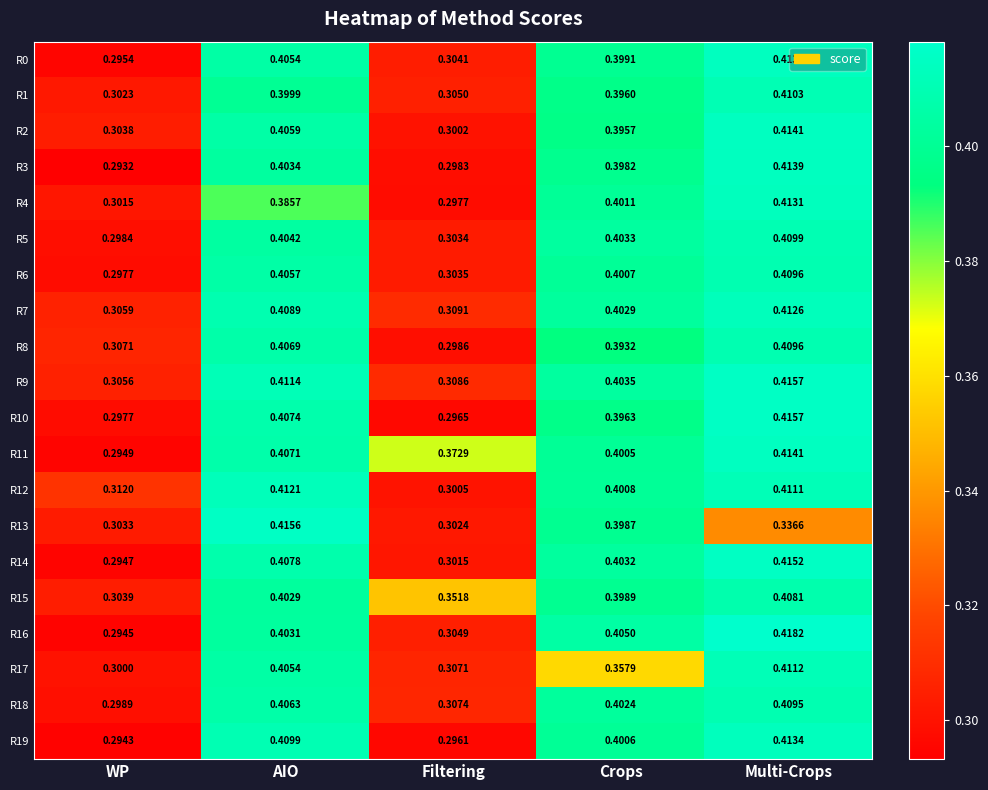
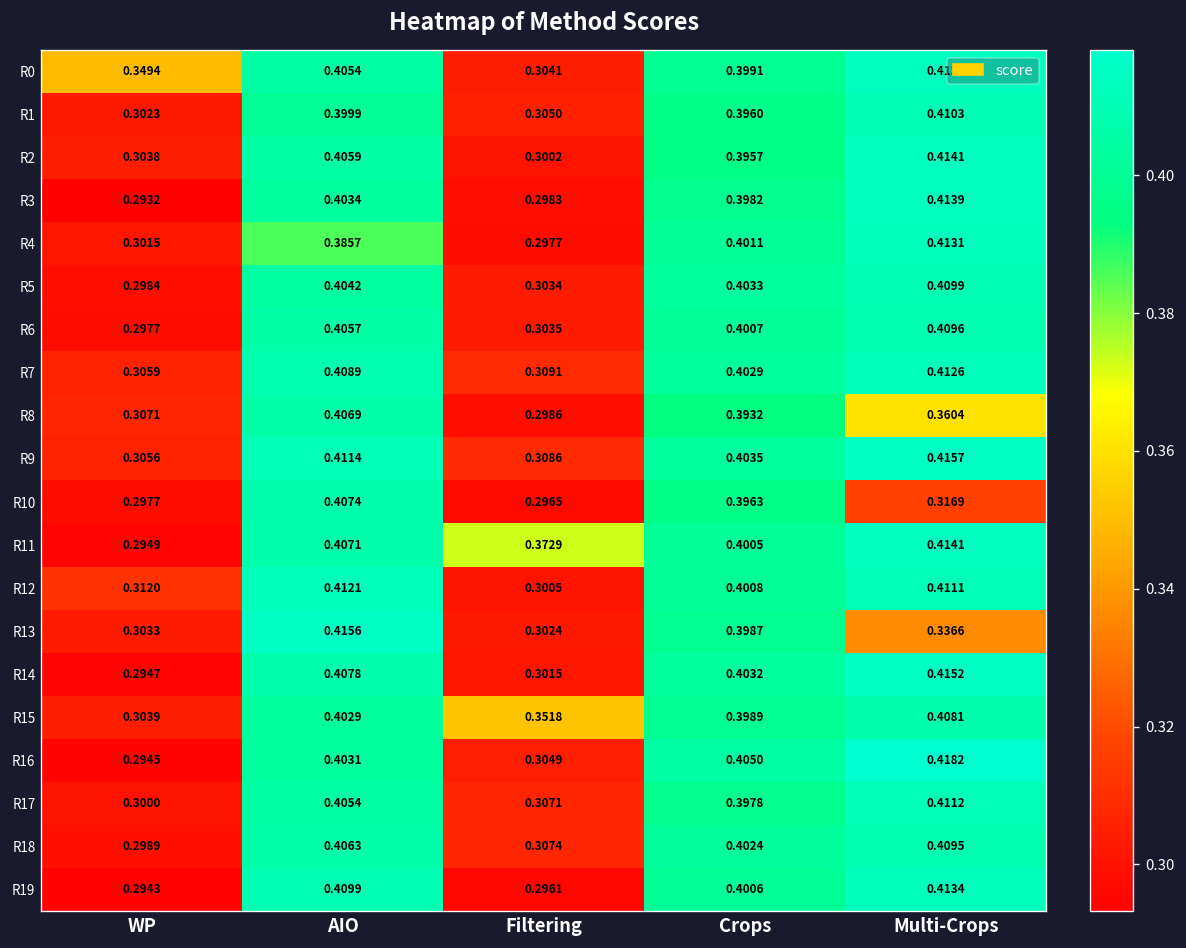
  {
    "R0": {
-     "WP": 0.2954,
+     "WP": 0.3494,
      "AIO": 0.4054,
      "Filtering": 0.3041,
      "Crops": 0.3991
    },
    "R1": {
      "WP": 0.3023,
      "AIO": 0.3999,
      "Filtering": 0.3050,
      "Crops": 0.3960,
      "Multi-Crops": 0.4103
    },
    "R2": {
      "WP": 0.3038,
      "AIO": 0.4059,
      "Filtering": 0.3002,
      "Crops": 0.3957,
      "Multi-Crops": 0.4141
    },
    "R3": {
      "WP": 0.2932,
      "AIO": 0.4034,
      "Filtering": 0.2983,
      "Crops": 0.3982,
      "Multi-Crops": 0.4139
    },
    "R4": {
      "WP": 0.3015,
      "AIO": 0.3857,
      "Filtering": 0.2977,
      "Crops": 0.4011,
      "Multi-Crops": 0.4131
    },
    "R5": {
      "WP": 0.2984,
      "AIO": 0.4042,
      "Filtering": 0.3034,
      "Crops": 0.4033,
      "Multi-Crops": 0.4099
    },
    "R6": {
      "WP": 0.2977,
      "AIO": 0.4057,
      "Filtering": 0.3035,
      "Crops": 0.4007,
      "Multi-Crops": 0.4096
    },
    "R7": {
      "WP": 0.3059,
      "AIO": 0.4089,
      "Filtering": 0.3091,
      "Crops": 0.4029,
      "Multi-Crops": 0.4126
    },
    "R8": {
      "WP": 0.3071,
      "AIO": 0.4069,
      "Filtering": 0.2986,
      "Crops": 0.3932,
-     "Multi-Crops": 0.4096
+     "Multi-Crops": 0.3604
    },
    "R9": {
      "WP": 0.3056,
      "AIO": 0.4114,
      "Filtering": 0.3086,
      "Crops": 0.4035,
      "Multi-Crops": 0.4157
    },
    "R10": {
      "WP": 0.2977,
      "AIO": 0.4074,
      "Filtering": 0.2965,
      "Crops": 0.3963,
-     "Multi-Crops": 0.4157
+     "Multi-Crops": 0.3169
    },
    "R11": {
      "WP": 0.2949,
      "AIO": 0.4071,
      "Filtering": 0.3729,
      "Crops": 0.4005,
      "Multi-Crops": 0.4141
    },
    "R12": {
      "WP": 0.3120,
      "AIO": 0.4121,
      "Filtering": 0.3005,
      "Crops": 0.4008,
      "Multi-Crops": 0.4111
    },
    "R13": {
      "WP": 0.3033,
      "AIO": 0.4156,
      "Filtering": 0.3024,
      "Crops": 0.3987,
      "Multi-Crops": 0.3366
    },
    "R14": {
      "WP": 0.2947,
      "AIO": 0.4078,
      "Filtering": 0.3015,
      "Crops": 0.4032,
      "Multi-Crops": 0.4152
    },
    "R15": {
      "WP": 0.3039,
      "AIO": 0.4029,
      "Filtering": 0.3518,
      "Crops": 0.3989,
      "Multi-Crops": 0.4081
    },
    "R16": {
      "WP": 0.2945,
      "AIO": 0.4031,
      "Filtering": 0.3049,
      "Crops": 0.4050,
      "Multi-Crops": 0.4182
    },
    "R17": {
      "WP": 0.3000,
      "AIO": 0.4054,
      "Filtering": 0.3071,
-     "Crops": 0.3579,
+     "Crops": 0.3978,
      "Multi-Crops": 0.4112
    },
    "R18": {
      "WP": 0.2989,
      "AIO": 0.4063,
      "Filtering": 0.3074,
      "Crops": 0.4024,
      "Multi-Crops": 0.4095
    },
    "R19": {
      "WP": 0.2943,
      "AIO": 0.4099,
      "Filtering": 0.2961,
      "Crops": 0.4006,
      "Multi-Crops": 0.4134
    }
  }
